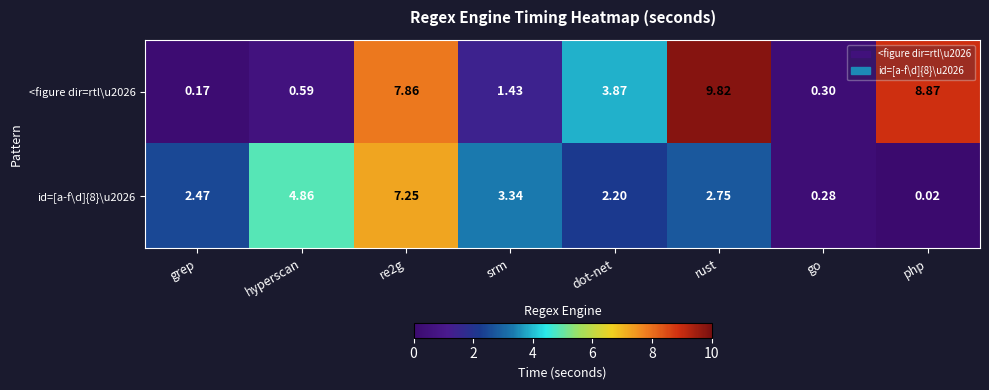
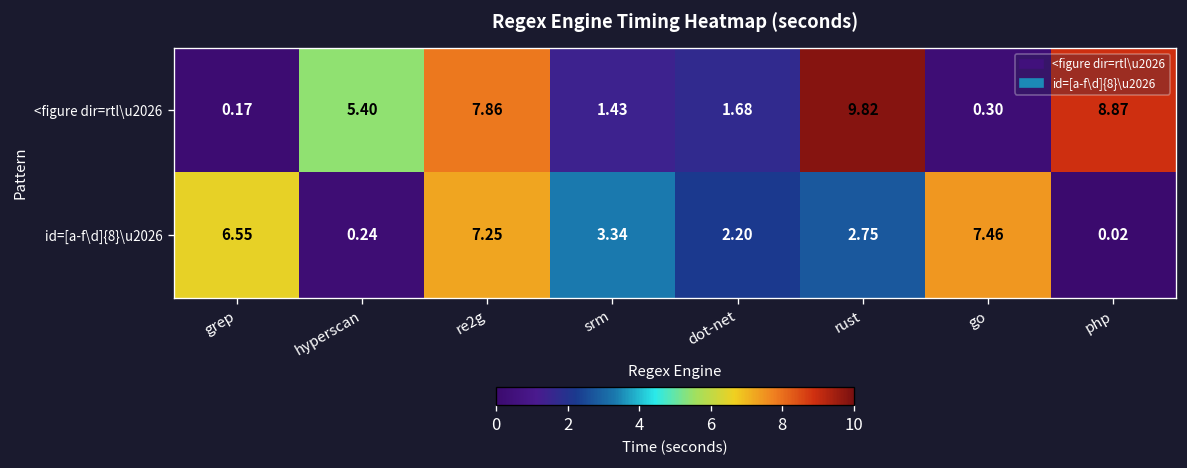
  {
    "<figure dir=rtl\\u2026": {
      "grep": 0.17,
-     "hyperscan": 0.59,
+     "hyperscan": 5.40,
      "re2g": 7.86,
      "srm": 1.43,
-     "dot-net": 3.87,
+     "dot-net": 1.68,
      "rust": 9.82,
      "go": 0.30,
      "php": 8.87
    },
    "id=[a-f\\d]{8}\\u2026": {
-     "grep": 2.47,
-     "hyperscan": 4.86,
+     "grep": 6.55,
+     "hyperscan": 0.24,
      "re2g": 7.25,
      "srm": 3.34,
      "dot-net": 2.20,
      "rust": 2.75,
-     "go": 0.28,
+     "go": 7.46,
      "php": 0.02
    }
  }
